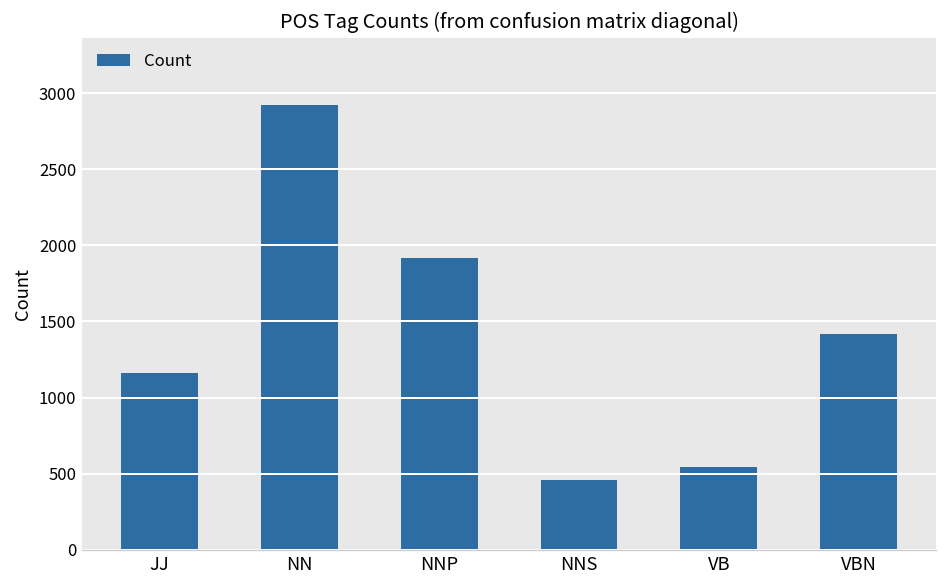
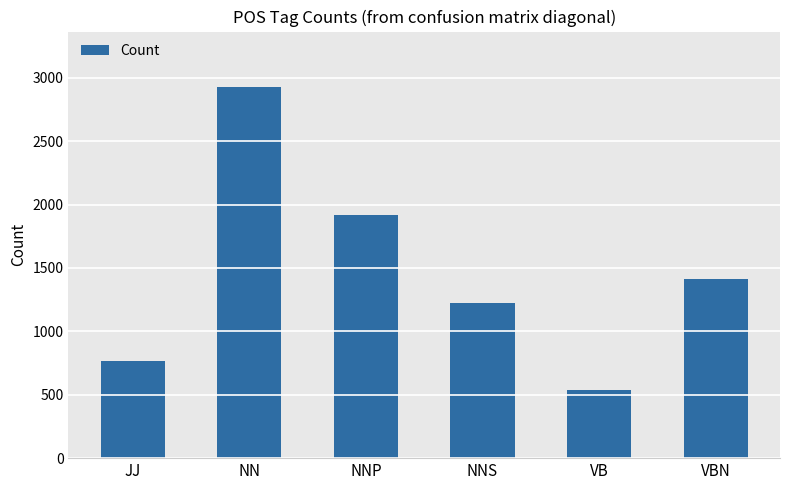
  {
-   "JJ": 1160,
+   "JJ": 770,
    "NN": 2930,
    "NNP": 1920,
-   "NNS": 460,
+   "NNS": 1220,
    "VB": 540,
    "VBN": 1420
  }
